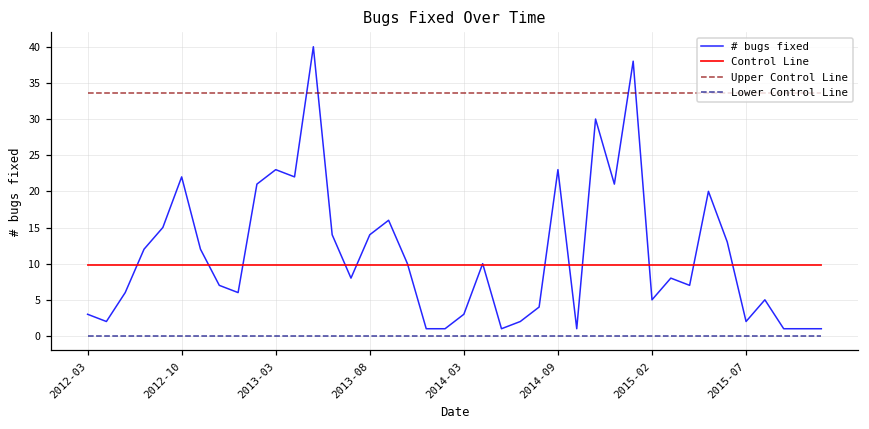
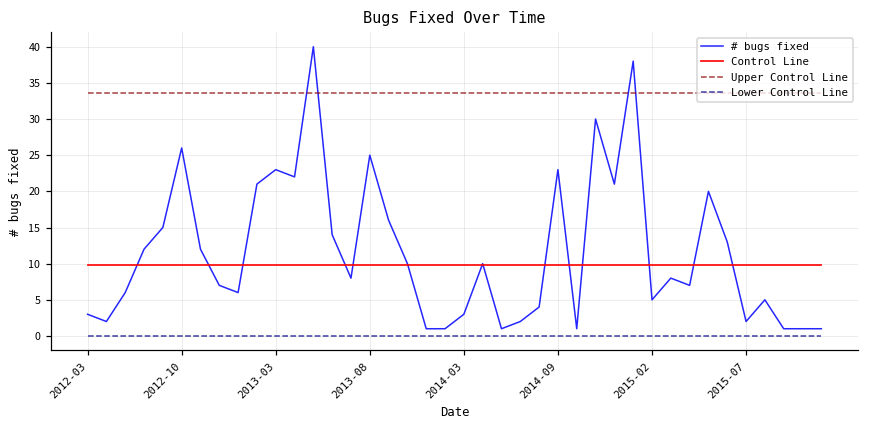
  {
    "# bugs fixed": {
      "2012-03": 3,
-     "2012-10": 22,
+     "2012-10": 26,
      "2013-03": 23,
-     "2013-08": 14,
+     "2013-08": 25,
      "2014-03": 3,
      "2014-09": 23,
      "2015-02": 5,
      "2015-07": 2
    },
    "Control Line": {
      "2012-03": 10,
      "2012-10": 10,
      "2013-03": 10,
      "2013-08": 10,
      "2014-03": 10,
      "2014-09": 10,
      "2015-02": 10,
      "2015-07": 10
    },
    "Upper Control Line": {
      "2012-03": 34,
      "2012-10": 34,
      "2013-03": 34,
      "2013-08": 34,
      "2014-03": 34,
      "2014-09": 34,
      "2015-02": 34
    },
    "Lower Control Line": {
      "2012-03": 0,
      "2012-10": 0,
      "2013-03": 0,
      "2013-08": 0,
      "2014-03": 0,
      "2014-09": 0,
      "2015-02": 0,
      "2015-07": 0
    }
  }
